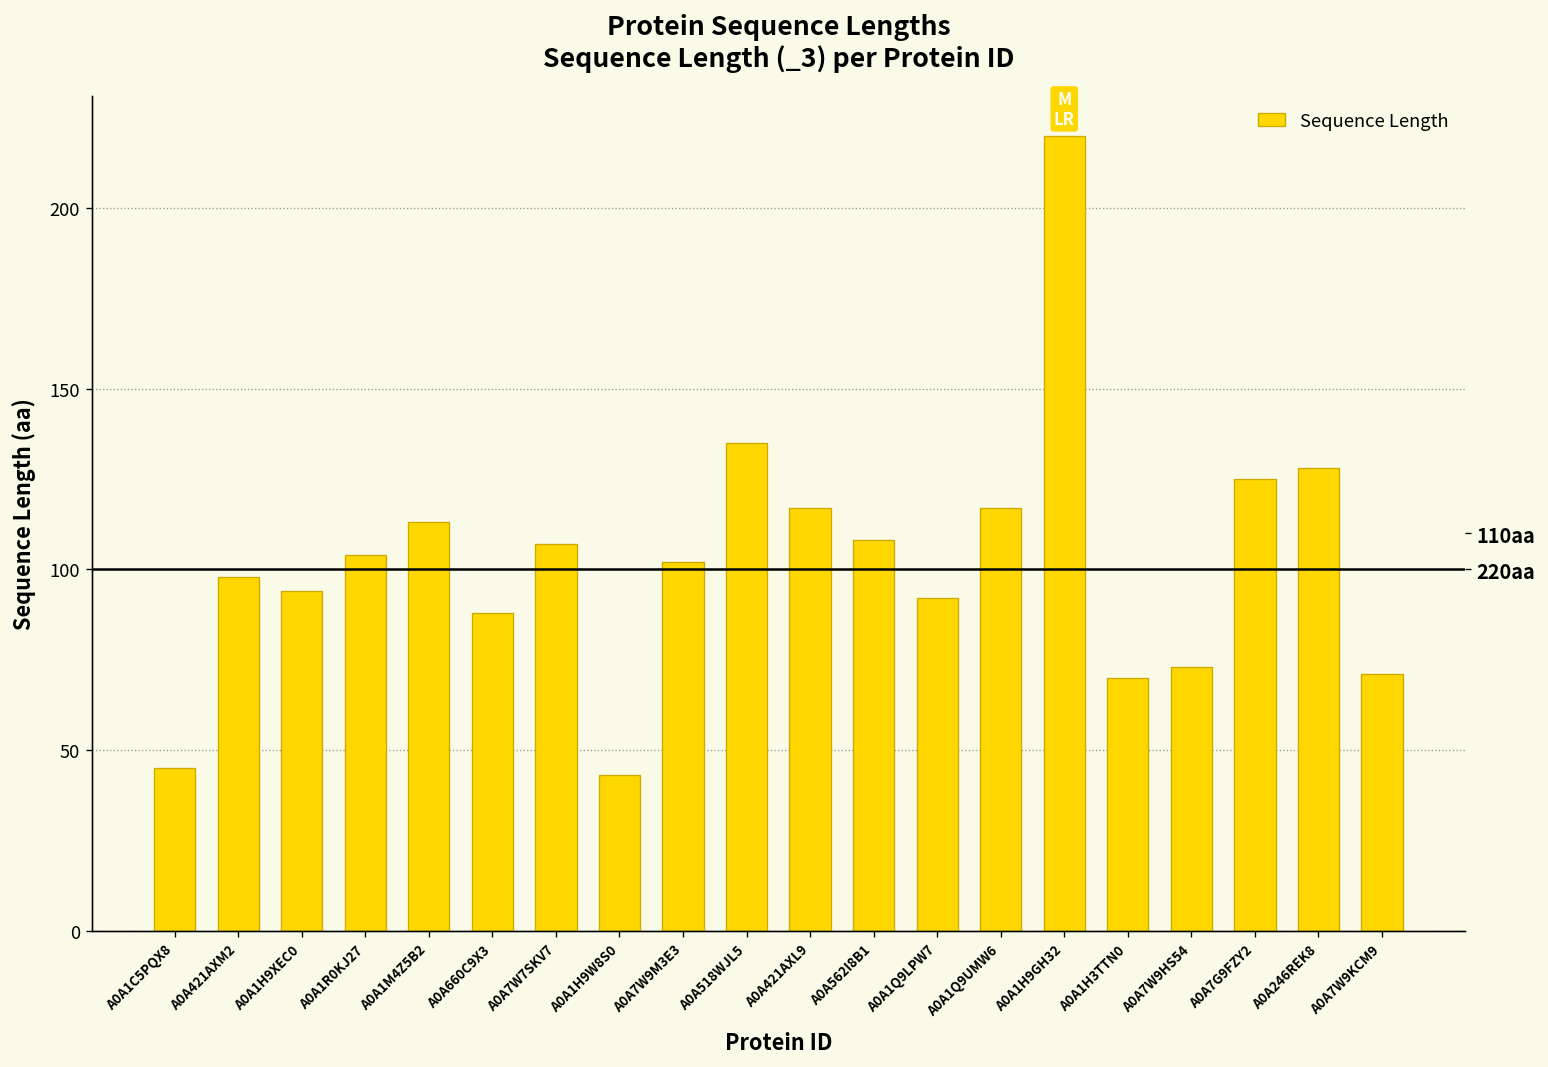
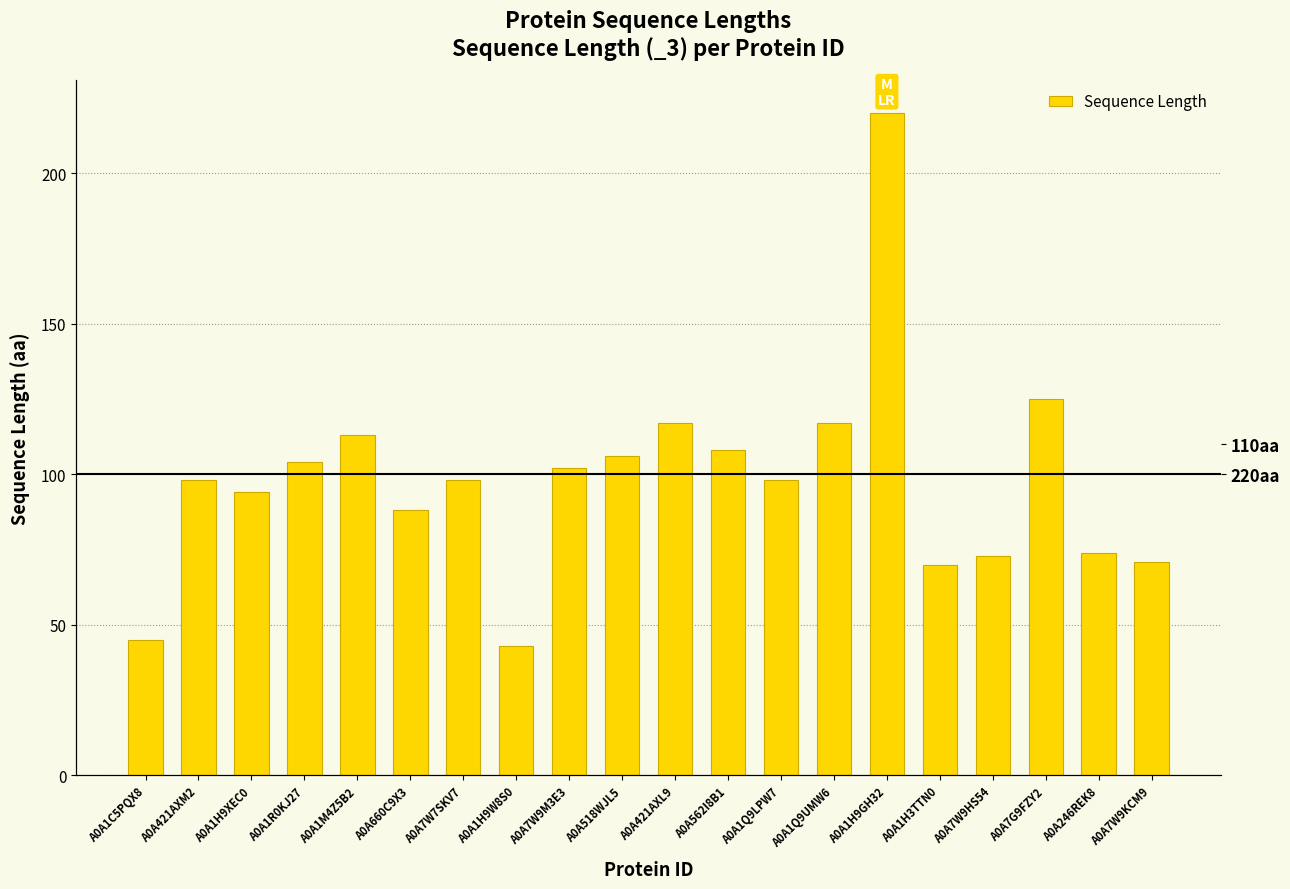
  {
    "A0A1C5PQX8": 45,
    "A0A421AXM2": 98,
    "A0A1H9XEC0": 94,
    "A0A1R0KJ27": 104,
    "A0A1M4Z5B2": 113,
    "A0A660C9X3": 88,
-   "A0A7W7SKV7": 107,
+   "A0A7W7SKV7": 98,
    "A0A1H9W8S0": 43,
    "A0A7W9M3E3": 102,
-   "A0A518WJL5": 135,
+   "A0A518WJL5": 106,
    "A0A421AXL9": 117,
    "A0A562I8B1": 108,
-   "A0A1Q9LPW7": 92,
+   "A0A1Q9LPW7": 98,
    "A0A1Q9UMW6": 117,
    "A0A1H9GH32": 220,
    "A0A1H3TTN0": 70,
    "A0A7W9HS54": 73,
    "A0A7G9FZY2": 125,
-   "A0A246REK8": 128,
+   "A0A246REK8": 74,
    "A0A7W9KCM9": 71
  }
